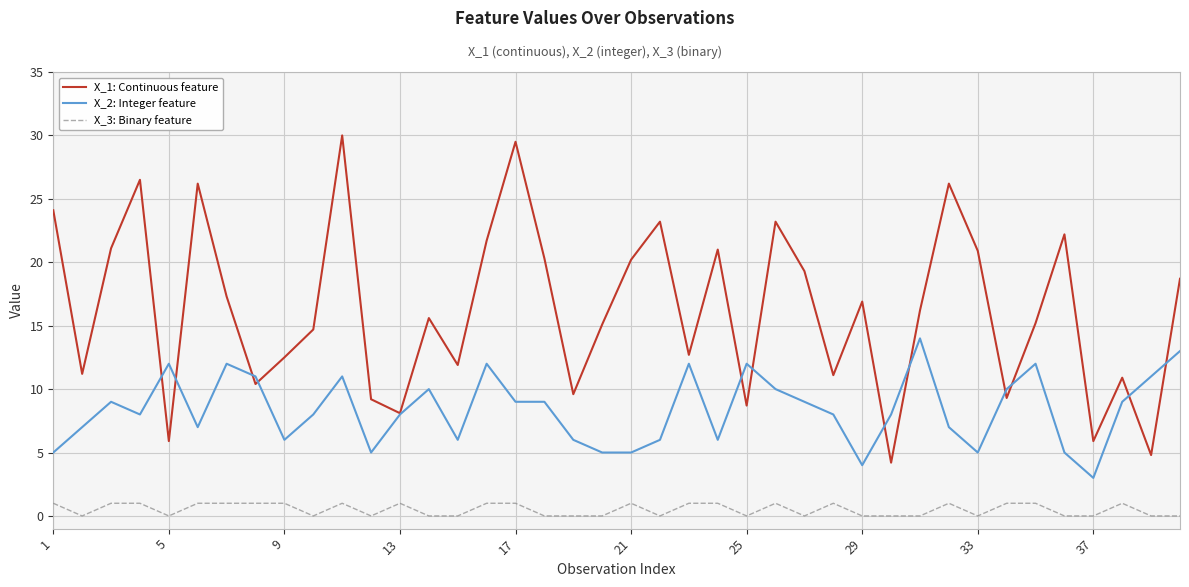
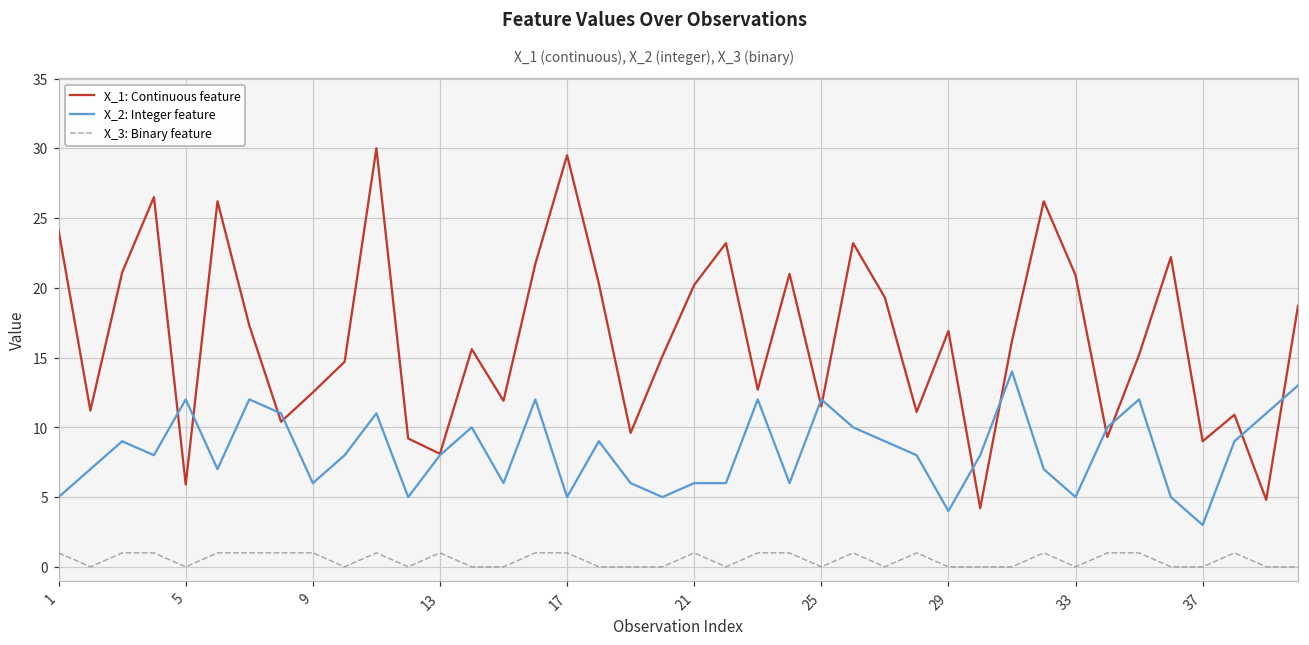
  {
    "X_1: Continuous feature": {
      "1": 24.1,
      "5": 5.9,
      "9": 12.5,
      "17": 29.5,
      "21": 20.2,
-     "25": 8.7,
+     "25": 11.5,
      "29": 16.9,
      "33": 20.9,
-     "37": 5.9
+     "37": 9.0
    },
    "X_2: Integer feature": {
      "1": 5,
      "5": 12,
      "9": 6,
-     "17": 9,
-     "21": 5,
+     "17": 5,
+     "21": 6,
      "25": 12,
      "29": 4,
      "33": 5,
      "37": 3
    },
    "X_3: Binary feature": {
      "1": 1.0,
      "5": 0.0,
      "9": 1.0,
      "13": 1.0,
      "17": 1.0,
      "21": 1.0,
      "25": 0.0,
      "29": 0.0,
      "33": 0.0,
      "37": 0.0
    }
  }
